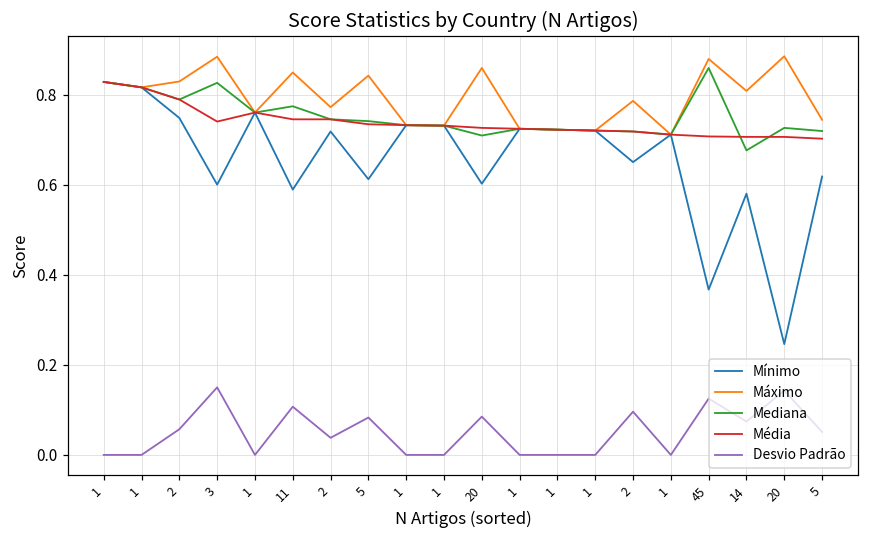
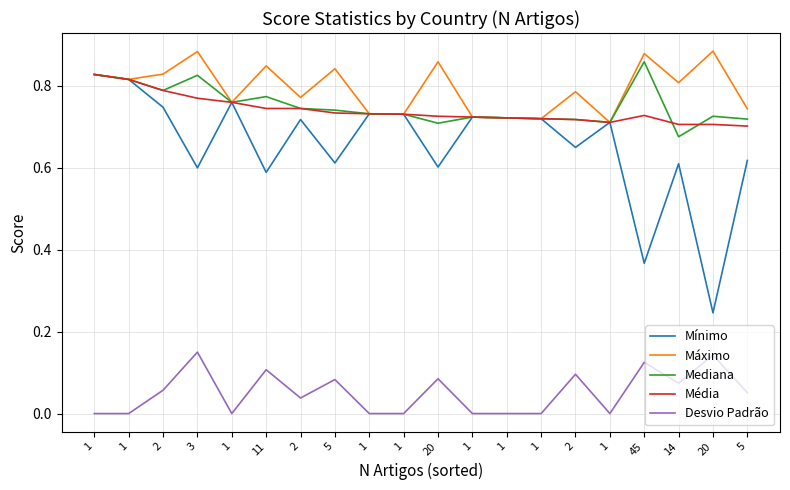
  {
    "Mínimo": {
      "3": 0.60,
      "11": 0.59,
      "45": 0.37,
-     "14": 0.58
+     "14": 0.61
    },
    "Máximo": {
      "3": 0.88,
      "11": 0.85,
      "45": 0.88,
      "14": 0.81
    },
    "Mediana": {
      "3": 0.83,
      "11": 0.77,
      "45": 0.86,
      "14": 0.68
    },
    "Média": {
-     "3": 0.74,
+     "3": 0.77,
      "11": 0.75,
-     "45": 0.71,
+     "45": 0.73,
      "14": 0.71
    },
    "Desvio Padrão": {
      "3": 0.15,
      "11": 0.11,
      "45": 0.13
    }
  }
